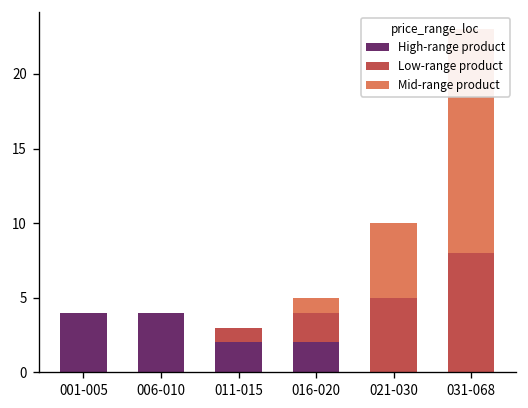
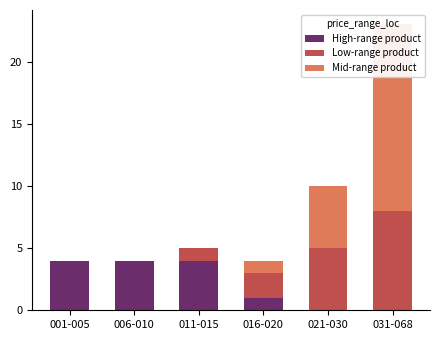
  {
    "High-range product": {
      "001-005": 4,
      "006-010": 4,
-     "011-015": 2,
-     "016-020": 2,
+     "011-015": 4,
+     "016-020": 1,
      "021-030": 0,
      "031-068": 0
    }
  }
